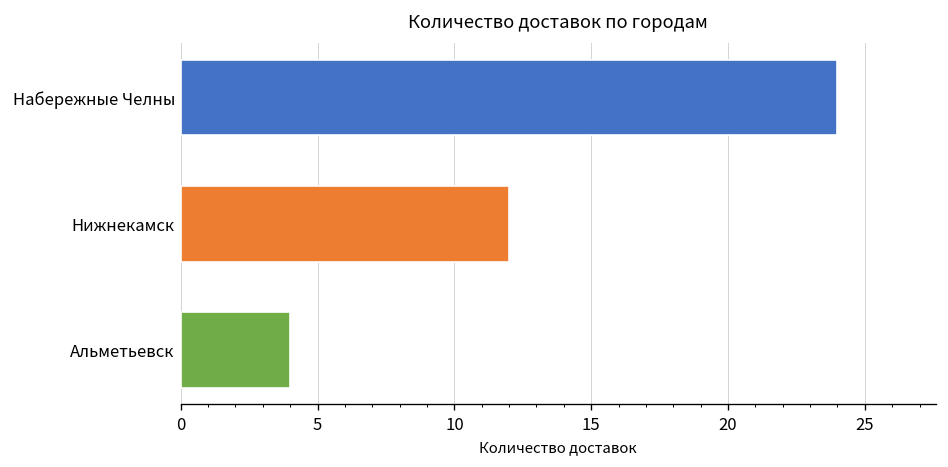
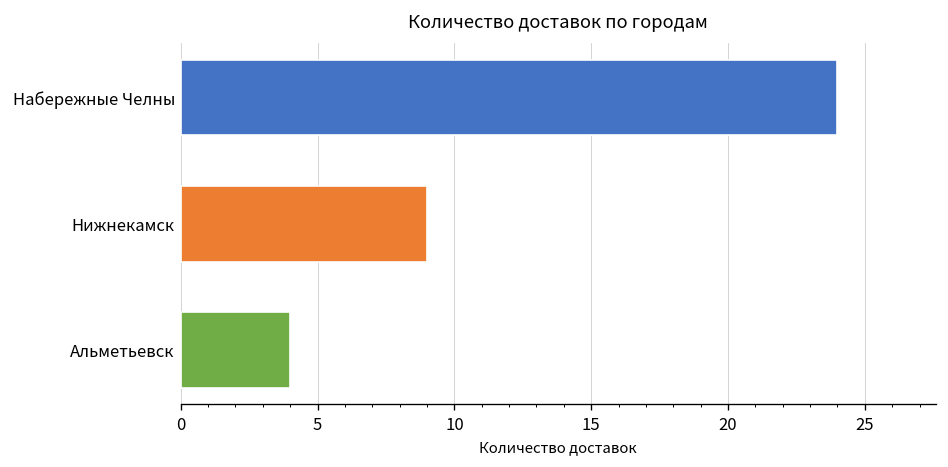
  {
    "Набережные Челны": 24,
-   "Нижнекамск": 12,
+   "Нижнекамск": 9,
    "Альметьевск": 4
  }
